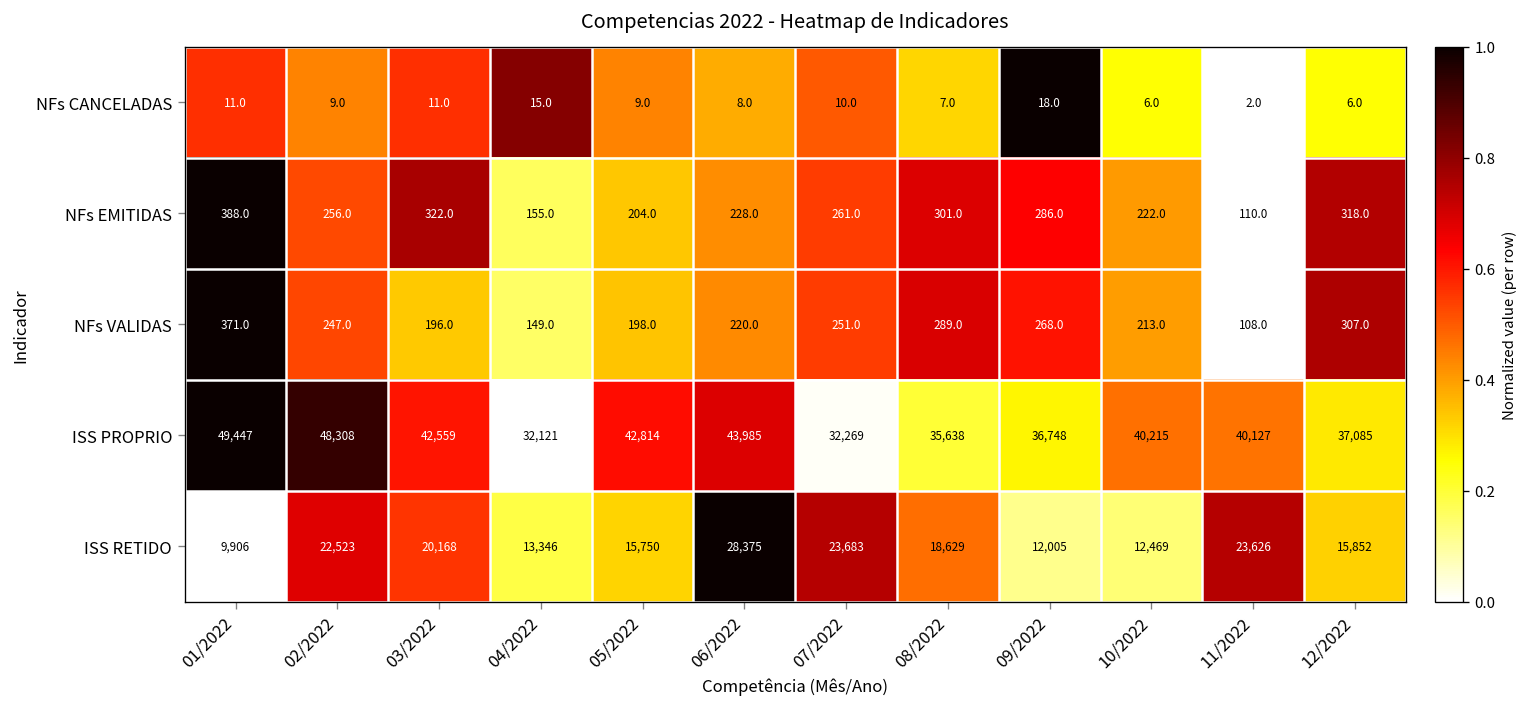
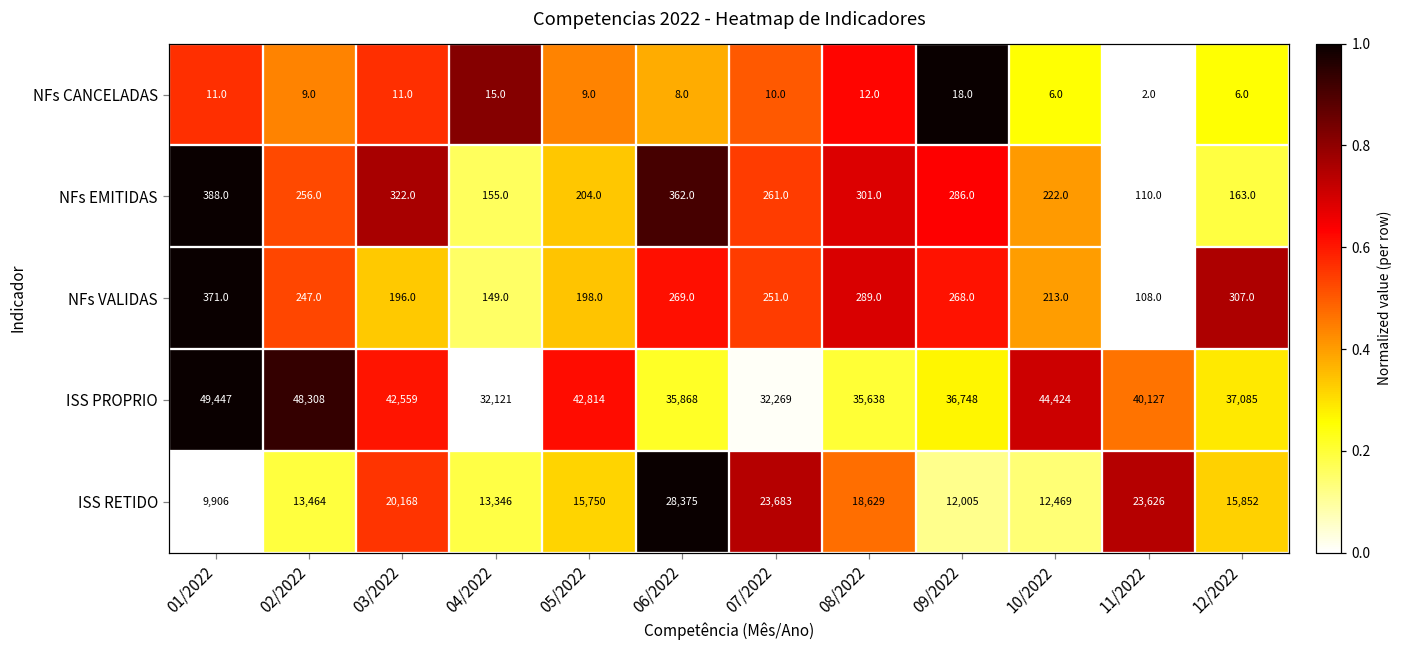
  {
    "NFs CANCELADAS": {
      "01/2022": "11.0",
      "02/2022": "9.0",
      "03/2022": "11.0",
      "04/2022": "15.0",
      "05/2022": "9.0",
      "06/2022": "8.0",
      "07/2022": "10.0",
-     "08/2022": "7.0",
+     "08/2022": "12.0",
      "09/2022": "18.0",
      "10/2022": "6.0",
      "11/2022": "2.0",
      "12/2022": "6.0"
    },
    "NFs EMITIDAS": {
      "01/2022": "388.0",
      "02/2022": "256.0",
      "03/2022": "322.0",
      "04/2022": "155.0",
      "05/2022": "204.0",
-     "06/2022": "228.0",
+     "06/2022": "362.0",
      "07/2022": "261.0",
      "08/2022": "301.0",
      "09/2022": "286.0",
      "10/2022": "222.0",
      "11/2022": "110.0",
-     "12/2022": "318.0"
+     "12/2022": "163.0"
    },
    "NFs VALIDAS": {
      "01/2022": "371.0",
      "02/2022": "247.0",
      "03/2022": "196.0",
      "04/2022": "149.0",
      "05/2022": "198.0",
-     "06/2022": "220.0",
+     "06/2022": "269.0",
      "07/2022": "251.0",
      "08/2022": "289.0",
      "09/2022": "268.0",
      "10/2022": "213.0",
      "11/2022": "108.0",
      "12/2022": "307.0"
    },
    "ISS PROPRIO": {
      "01/2022": "49,447",
      "02/2022": "48,308",
      "03/2022": "42,559",
      "04/2022": "32,121",
      "05/2022": "42,814",
-     "06/2022": "43,985",
+     "06/2022": "35,868",
      "07/2022": "32,269",
      "08/2022": "35,638",
      "09/2022": "36,748",
-     "10/2022": "40,215",
+     "10/2022": "44,424",
      "11/2022": "40,127",
      "12/2022": "37,085"
    },
    "ISS RETIDO": {
      "01/2022": "9,906",
-     "02/2022": "22,523",
+     "02/2022": "13,464",
      "03/2022": "20,168",
      "04/2022": "13,346",
      "05/2022": "15,750",
      "06/2022": "28,375",
      "07/2022": "23,683",
      "08/2022": "18,629",
      "09/2022": "12,005",
      "10/2022": "12,469",
      "11/2022": "23,626",
      "12/2022": "15,852"
    }
  }
